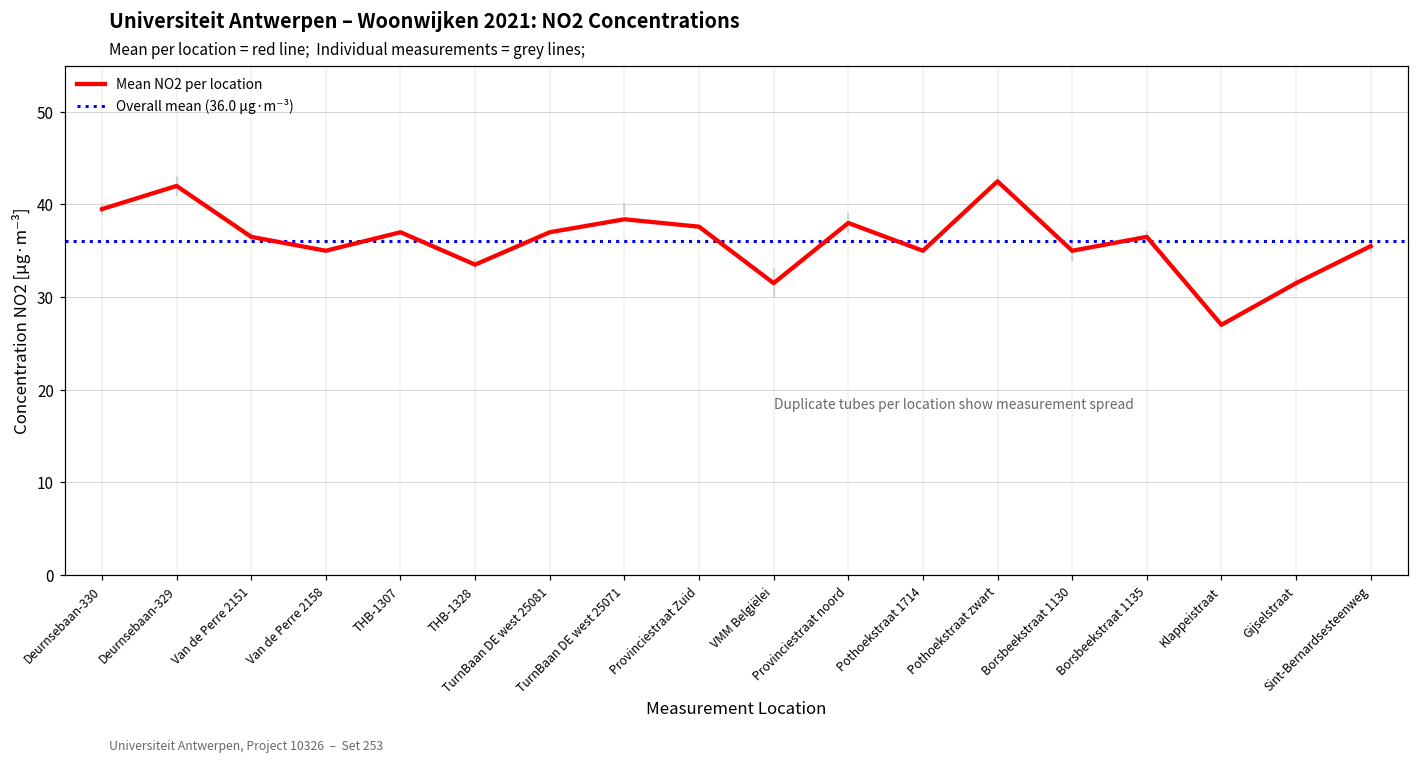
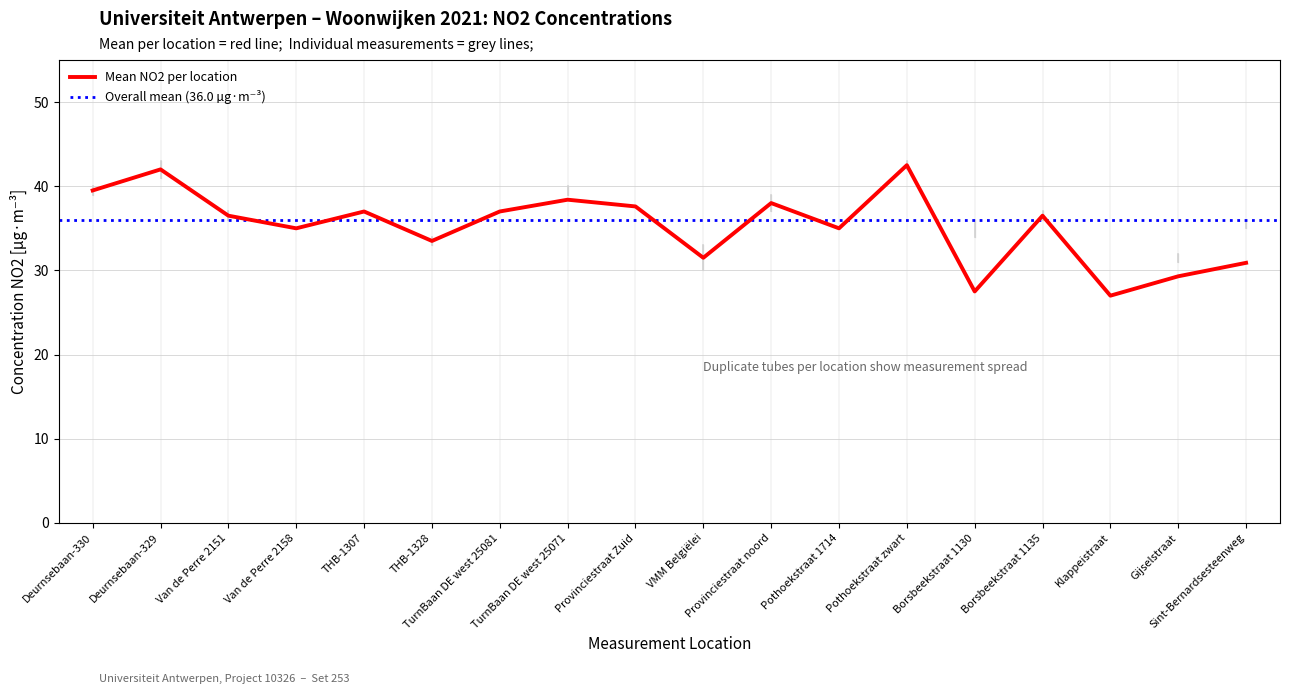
  {
    "Mean NO2 per location": {
      "Deurnsebaan-330": 40,
      "Deurnsebaan-329": 42,
      "Van de Perre 2151": 37,
      "THB-1328": 34,
      "TurnBaan DE west 25071": 38,
      "Provinciestraat Zuid": 38,
      "VMM Belgiëlei": 32,
      "Provinciestraat noord": 38,
      "Pothoekstraat zwart": 43,
-     "Borsbeekstraat 1130": 35,
+     "Borsbeekstraat 1130": 28,
      "Borsbeekstraat 1135": 37,
-     "Gijselstraat": 32,
-     "Sint-Bernardsesteenweg": 36
+     "Gijselstraat": 29,
+     "Sint-Bernardsesteenweg": 31
    }
  }
